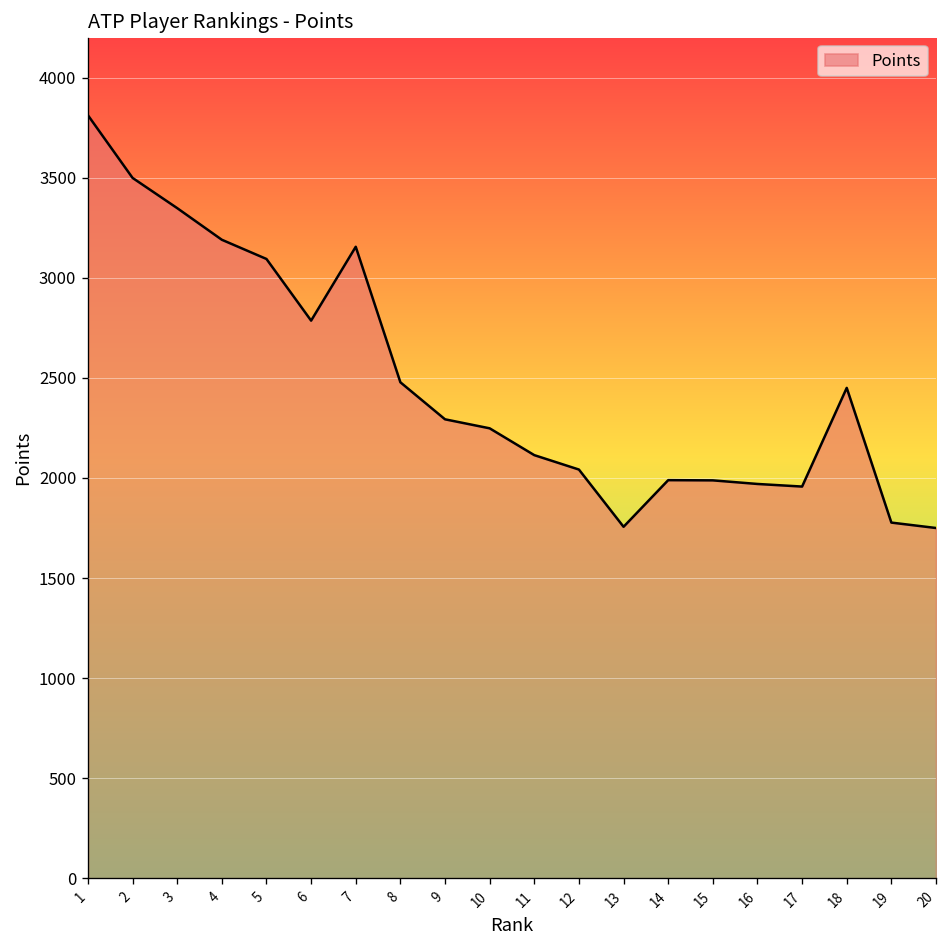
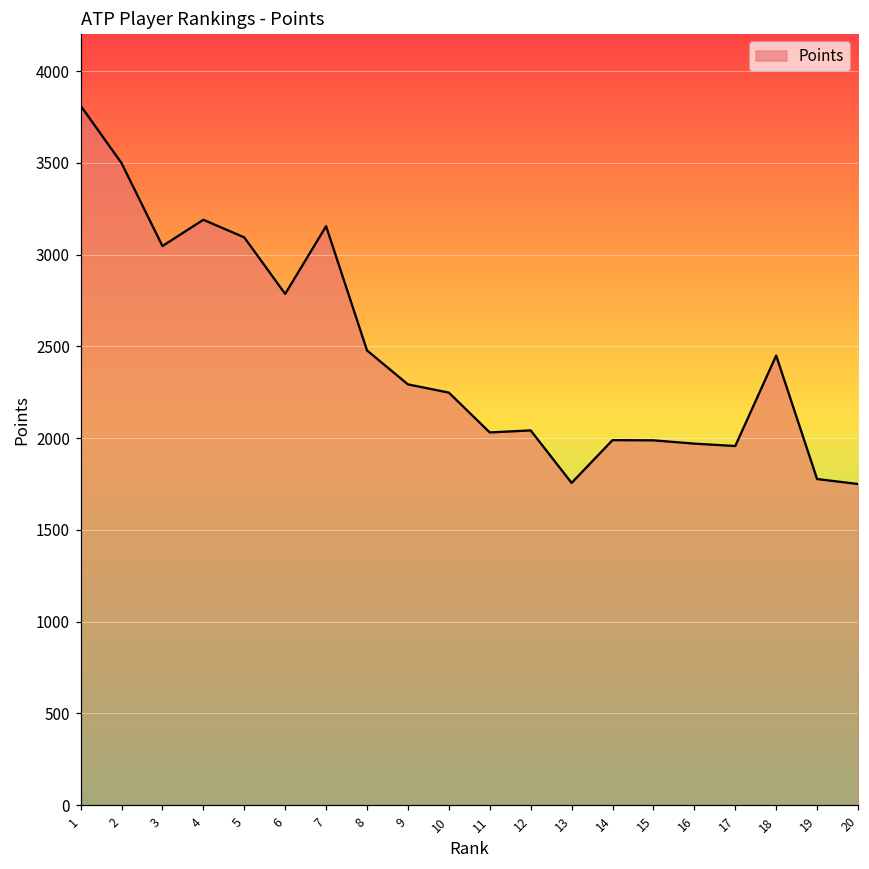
  {
    "1": 3810,
    "2": 3500,
-   "3": 3350,
+   "3": 3050,
    "4": 3190,
    "5": 3090,
    "6": 2790,
    "7": 3160,
    "8": 2480,
    "9": 2290,
    "10": 2250,
-   "11": 2110,
+   "11": 2030,
    "12": 2040,
    "13": 1760,
    "14": 1990,
    "15": 1990,
    "16": 1970,
    "17": 1960,
    "18": 2450,
    "19": 1780,
    "20": 1750
  }
